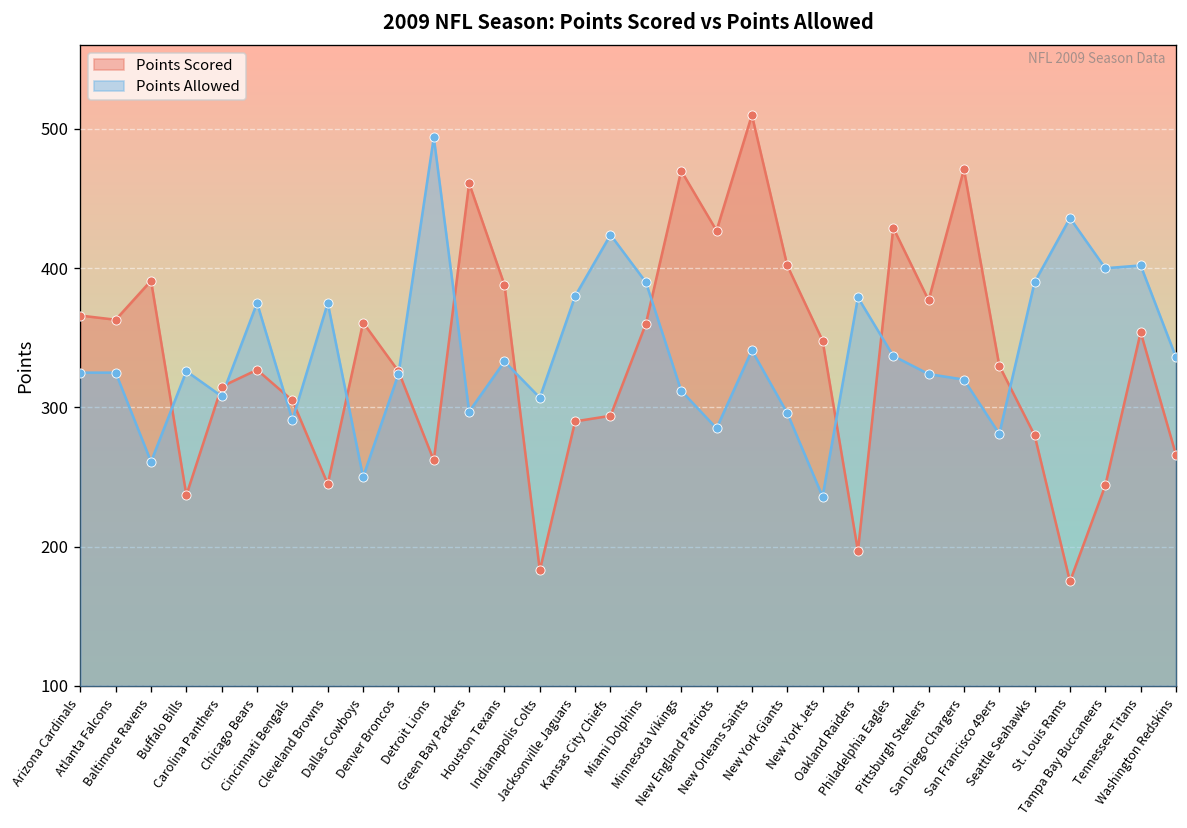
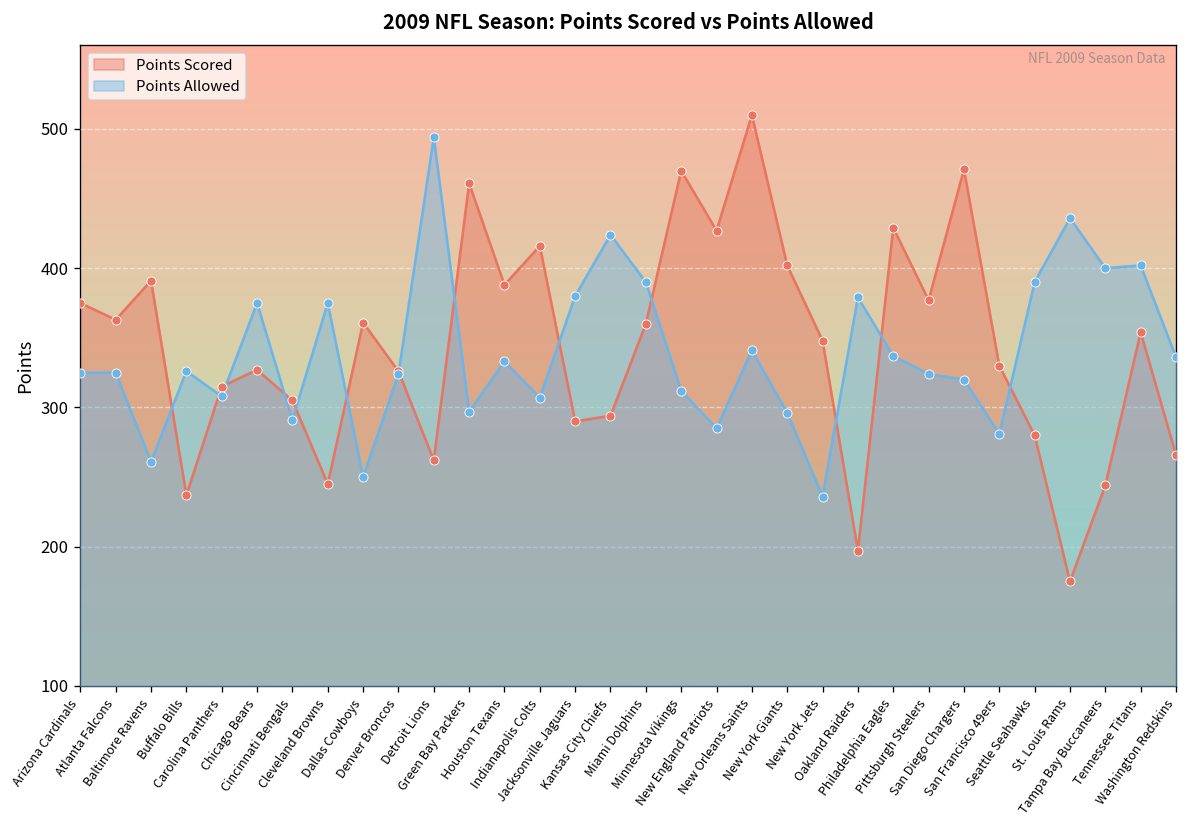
  {
    "Points Scored": {
-     "Arizona Cardinals": 366,
+     "Arizona Cardinals": 375,
      "Atlanta Falcons": 363,
      "Baltimore Ravens": 391,
      "Buffalo Bills": 237,
      "Carolina Panthers": 315,
      "Chicago Bears": 327,
      "Cincinnati Bengals": 305,
      "Cleveland Browns": 245,
      "Dallas Cowboys": 361,
      "Detroit Lions": 262,
      "Green Bay Packers": 461,
      "Houston Texans": 388,
-     "Indianapolis Colts": 183,
+     "Indianapolis Colts": 416,
      "Jacksonville Jaguars": 290,
      "Kansas City Chiefs": 294,
      "Miami Dolphins": 360,
      "Minnesota Vikings": 470,
      "New England Patriots": 427,
      "New Orleans Saints": 510,
      "New York Giants": 402,
      "New York Jets": 348,
      "Oakland Raiders": 197,
      "Philadelphia Eagles": 429,
      "Pittsburgh Steelers": 377,
      "San Diego Chargers": 471,
      "San Francisco 49ers": 330,
      "Seattle Seahawks": 280,
      "St. Louis Rams": 175,
      "Tampa Bay Buccaneers": 244,
      "Tennessee Titans": 354,
      "Washington Redskins": 266
    },
    "Points Allowed": {
      "Arizona Cardinals": 325,
      "Atlanta Falcons": 325,
      "Baltimore Ravens": 261,
      "Buffalo Bills": 326,
      "Carolina Panthers": 308,
      "Chicago Bears": 375,
      "Cincinnati Bengals": 291,
      "Cleveland Browns": 375,
      "Dallas Cowboys": 250,
      "Detroit Lions": 494,
      "Green Bay Packers": 297,
      "Houston Texans": 333,
      "Indianapolis Colts": 307,
      "Jacksonville Jaguars": 380,
      "Kansas City Chiefs": 424,
      "Miami Dolphins": 390,
      "Minnesota Vikings": 312,
      "New England Patriots": 285,
      "New Orleans Saints": 341,
      "New York Giants": 296,
      "New York Jets": 236,
      "Oakland Raiders": 379,
      "Philadelphia Eagles": 337,
      "Pittsburgh Steelers": 324,
      "San Diego Chargers": 320,
      "San Francisco 49ers": 281,
      "Seattle Seahawks": 390,
      "St. Louis Rams": 436,
      "Tampa Bay Buccaneers": 400,
      "Tennessee Titans": 402,
      "Washington Redskins": 336
    }
  }
